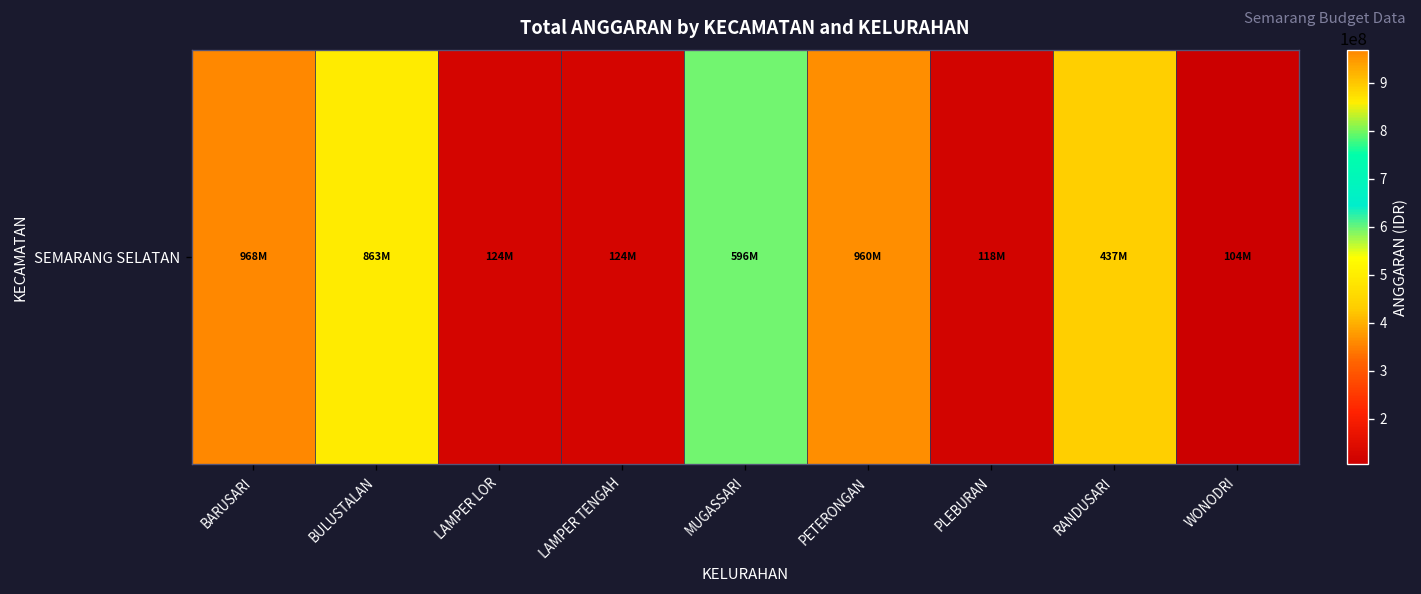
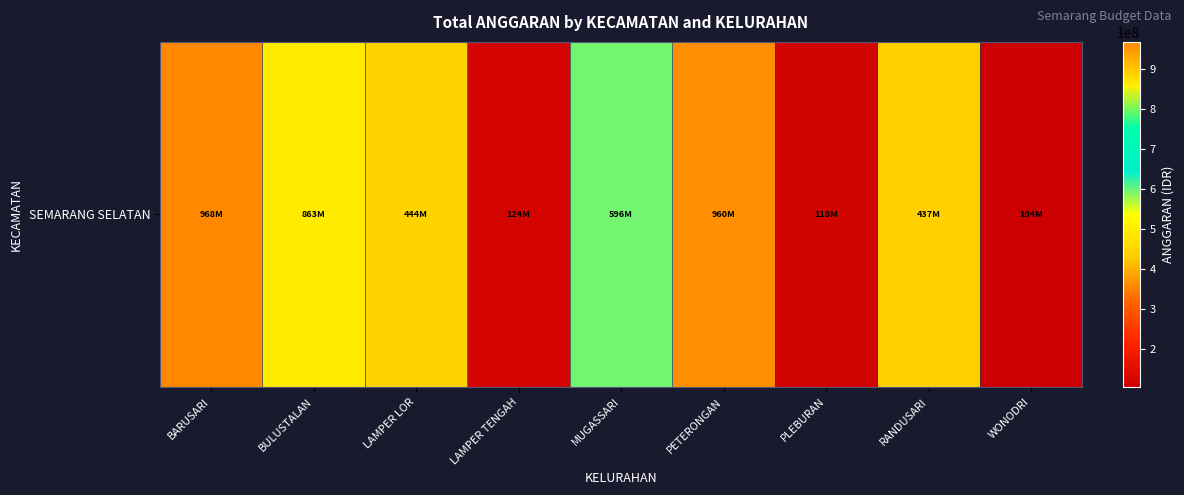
  {
    "SEMARANG SELATAN": {
      "BARUSARI": "968M",
      "BULUSTALAN": "863M",
-     "LAMPER LOR": "124M",
+     "LAMPER LOR": "444M",
      "LAMPER TENGAH": "124M",
      "MUGASSARI": "596M",
      "PETERONGAN": "960M",
      "PLEBURAN": "118M",
      "RANDUSARI": "437M",
      "WONODRI": "104M"
    }
  }
